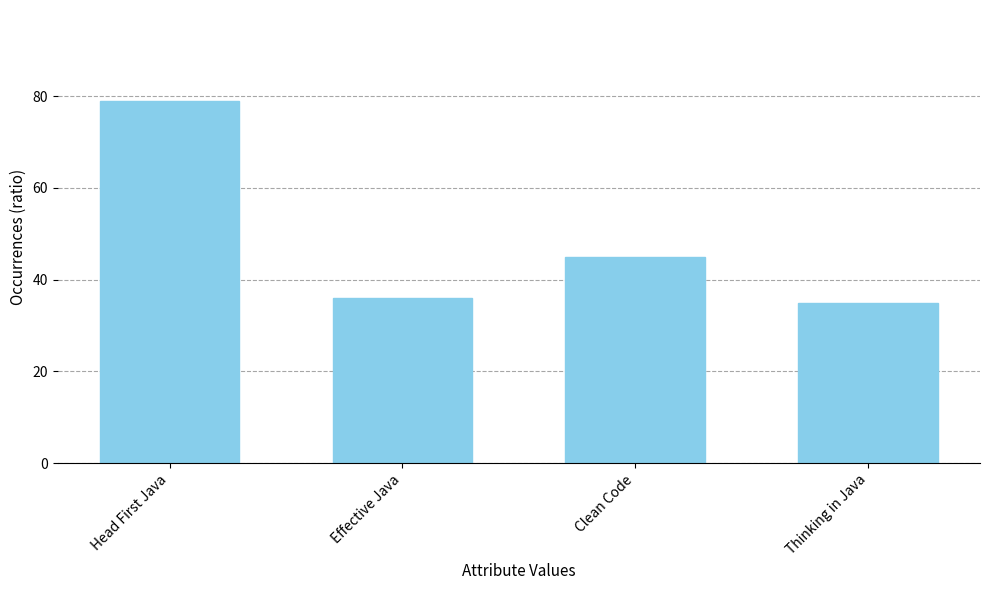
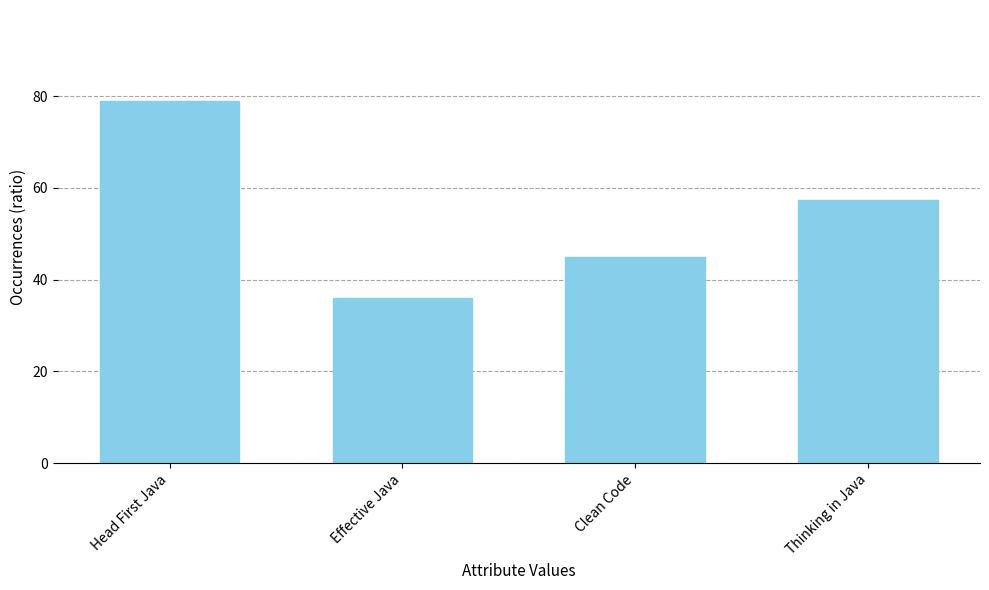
  {
    "Head First Java": 79,
    "Effective Java": 36,
    "Clean Code": 45,
-   "Thinking in Java": 35
+   "Thinking in Java": 57
  }
